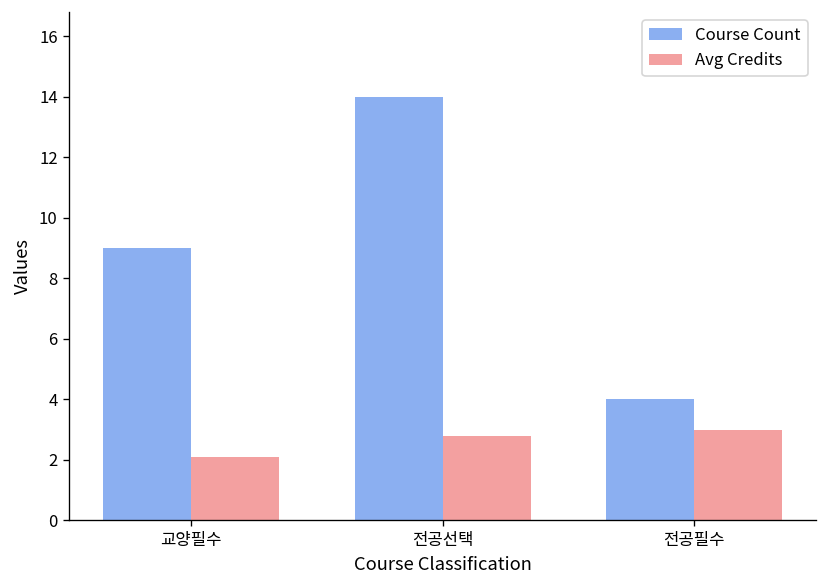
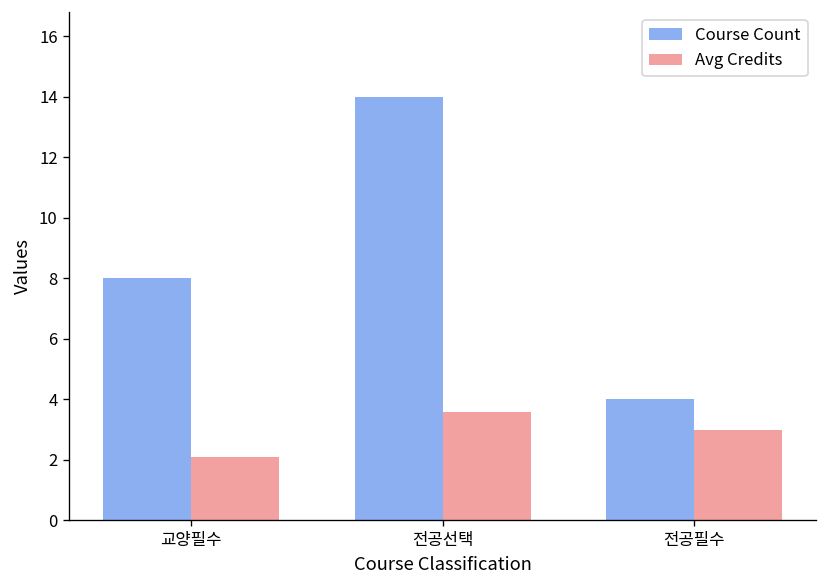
  {
    "Course Count": {
-     "교양필수": 9,
+     "교양필수": 8,
      "전공선택": 14,
      "전공필수": 4
    },
    "Avg Credits": {
      "교양필수": 2.1,
-     "전공선택": 2.8,
+     "전공선택": 3.6,
      "전공필수": 3.0
    }
  }
